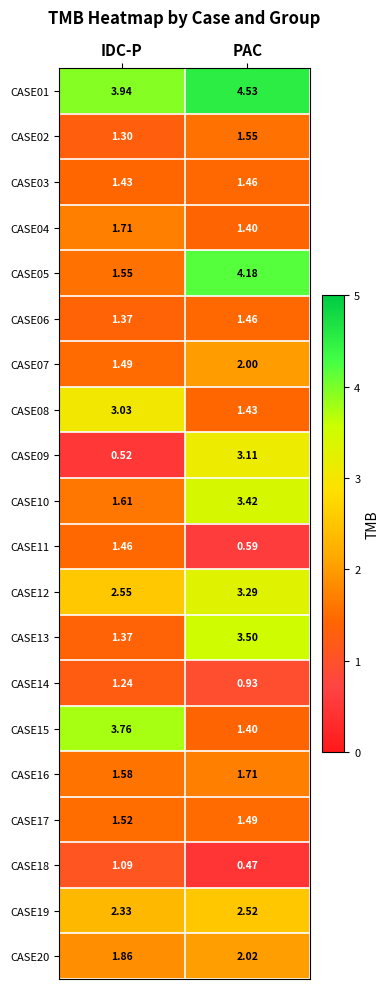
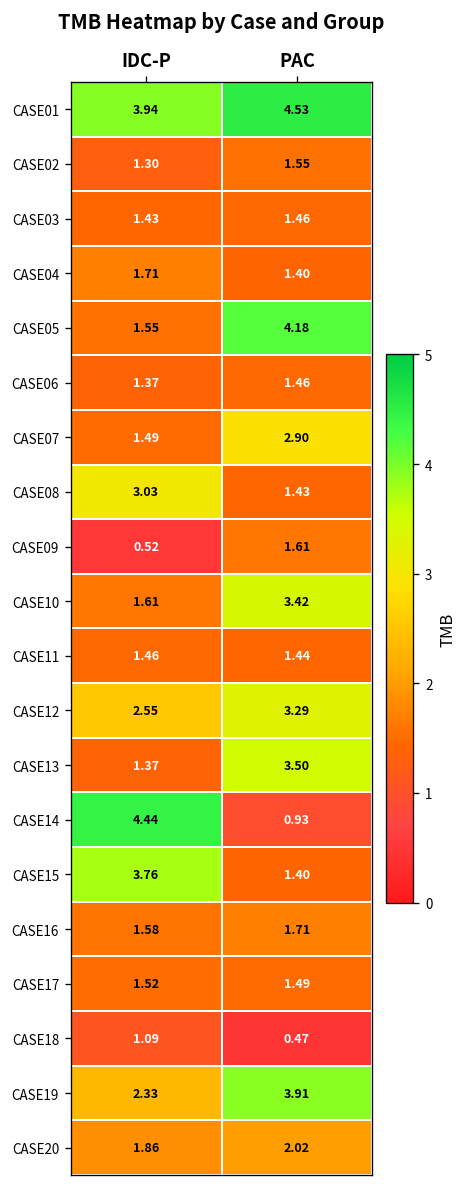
  {
    "CASE01": {
      "IDC-P": 3.94,
      "PAC": 4.53
    },
    "CASE02": {
      "IDC-P": 1.30,
      "PAC": 1.55
    },
    "CASE03": {
      "IDC-P": 1.43,
      "PAC": 1.46
    },
    "CASE04": {
      "IDC-P": 1.71,
      "PAC": 1.40
    },
    "CASE05": {
      "IDC-P": 1.55,
      "PAC": 4.18
    },
    "CASE06": {
      "IDC-P": 1.37,
      "PAC": 1.46
    },
    "CASE07": {
      "IDC-P": 1.49,
-     "PAC": 2.00
+     "PAC": 2.90
    },
    "CASE08": {
      "IDC-P": 3.03,
      "PAC": 1.43
    },
    "CASE09": {
      "IDC-P": 0.52,
-     "PAC": 3.11
+     "PAC": 1.61
    },
    "CASE10": {
      "IDC-P": 1.61,
      "PAC": 3.42
    },
    "CASE11": {
      "IDC-P": 1.46,
-     "PAC": 0.59
+     "PAC": 1.44
    },
    "CASE12": {
      "IDC-P": 2.55,
      "PAC": 3.29
    },
    "CASE13": {
      "IDC-P": 1.37,
      "PAC": 3.50
    },
    "CASE14": {
-     "IDC-P": 1.24,
+     "IDC-P": 4.44,
      "PAC": 0.93
    },
    "CASE15": {
      "IDC-P": 3.76,
      "PAC": 1.40
    },
    "CASE16": {
      "IDC-P": 1.58,
      "PAC": 1.71
    },
    "CASE17": {
      "IDC-P": 1.52,
      "PAC": 1.49
    },
    "CASE18": {
      "IDC-P": 1.09,
      "PAC": 0.47
    },
    "CASE19": {
      "IDC-P": 2.33,
-     "PAC": 2.52
+     "PAC": 3.91
    },
    "CASE20": {
      "IDC-P": 1.86,
      "PAC": 2.02
    }
  }
